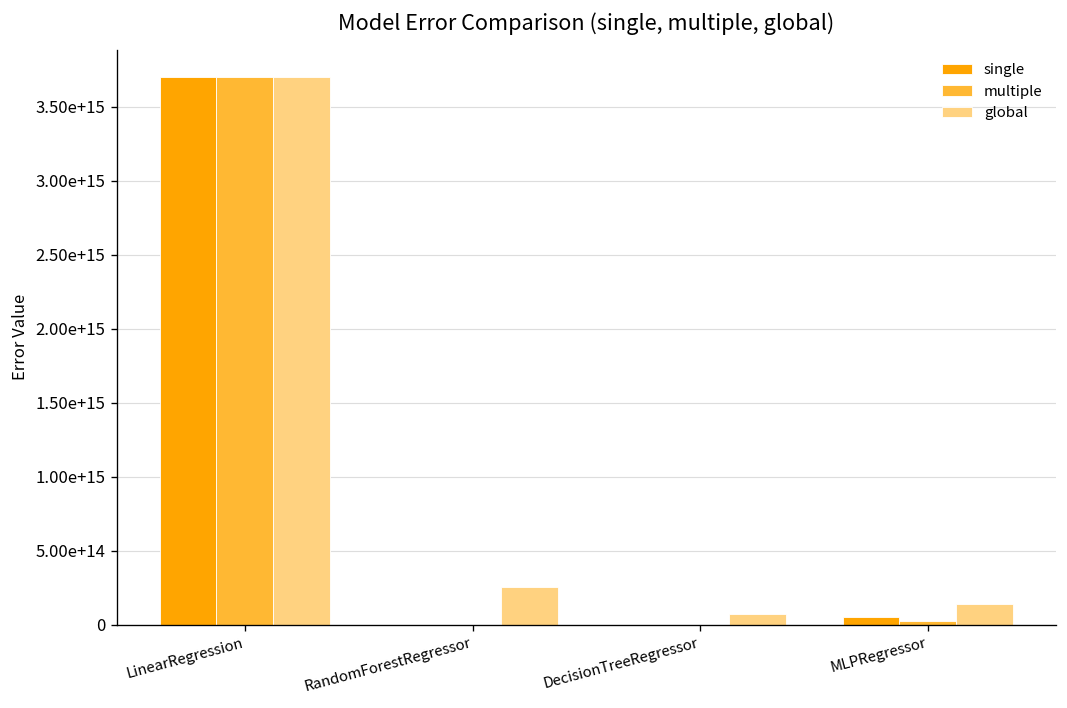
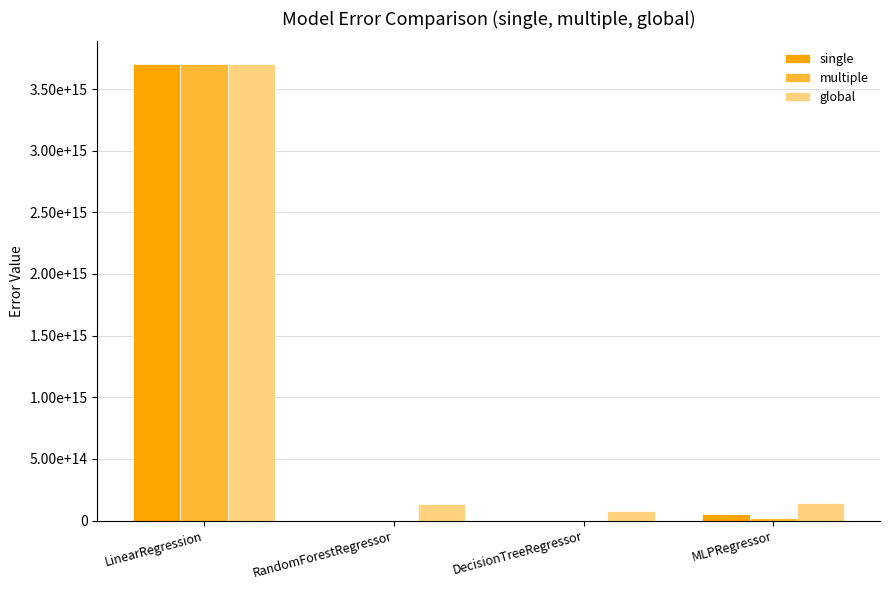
  {
    "global": {
      "LinearRegression": 3700000000000000,
-     "RandomForestRegressor": 260000000000000,
+     "RandomForestRegressor": 130000000000000,
      "DecisionTreeRegressor": 70000000000000,
      "MLPRegressor": 140000000000000
    }
  }
